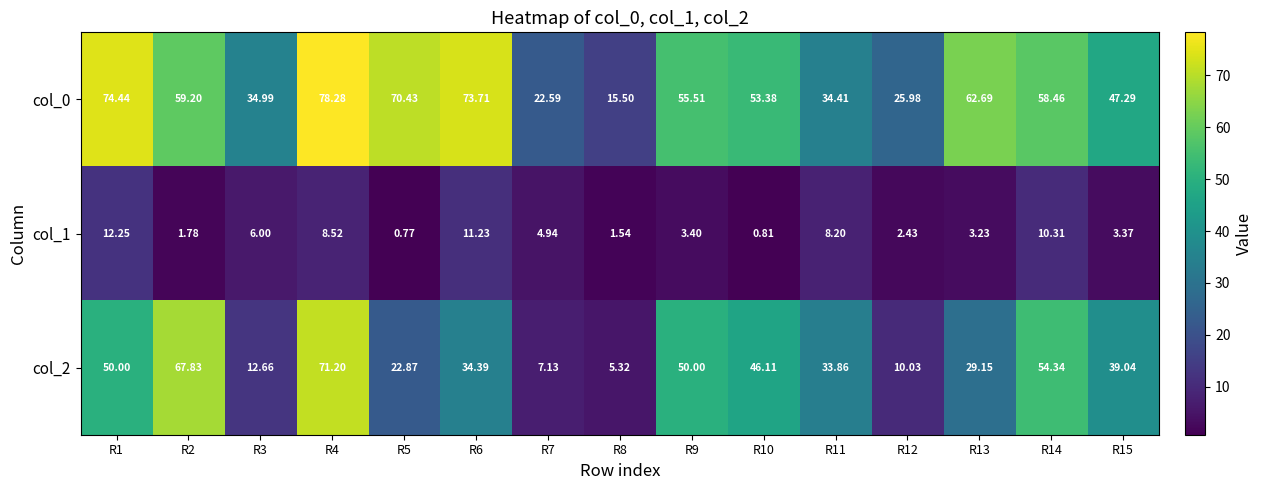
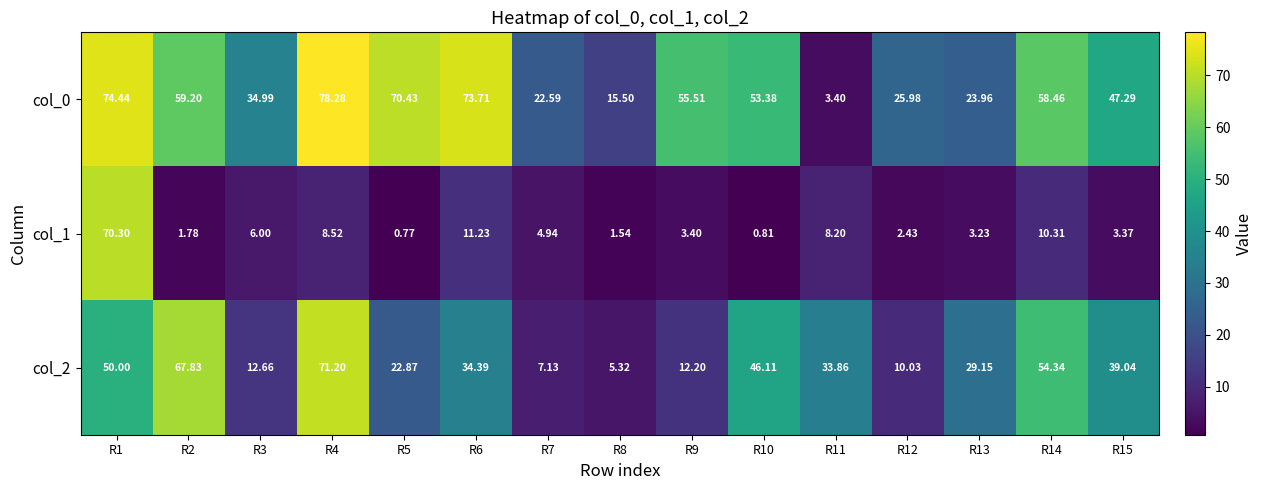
  {
    "col_0": {
      "R1": 74.44,
      "R2": 59.20,
      "R3": 34.99,
      "R4": 78.28,
      "R5": 70.43,
      "R6": 73.71,
      "R7": 22.59,
      "R8": 15.50,
      "R9": 55.51,
      "R10": 53.38,
-     "R11": 34.41,
+     "R11": 3.40,
      "R12": 25.98,
-     "R13": 62.69,
+     "R13": 23.96,
      "R14": 58.46,
      "R15": 47.29
    },
    "col_1": {
-     "R1": 12.25,
+     "R1": 70.30,
      "R2": 1.78,
      "R3": 6.00,
      "R4": 8.52,
      "R5": 0.77,
      "R6": 11.23,
      "R7": 4.94,
      "R8": 1.54,
      "R9": 3.40,
      "R10": 0.81,
      "R11": 8.20,
      "R12": 2.43,
      "R13": 3.23,
      "R14": 10.31,
      "R15": 3.37
    },
    "col_2": {
      "R1": 50.00,
      "R2": 67.83,
      "R3": 12.66,
      "R4": 71.20,
      "R5": 22.87,
      "R6": 34.39,
      "R7": 7.13,
      "R8": 5.32,
-     "R9": 50.00,
+     "R9": 12.20,
      "R10": 46.11,
      "R11": 33.86,
      "R12": 10.03,
      "R13": 29.15,
      "R14": 54.34,
      "R15": 39.04
    }
  }
